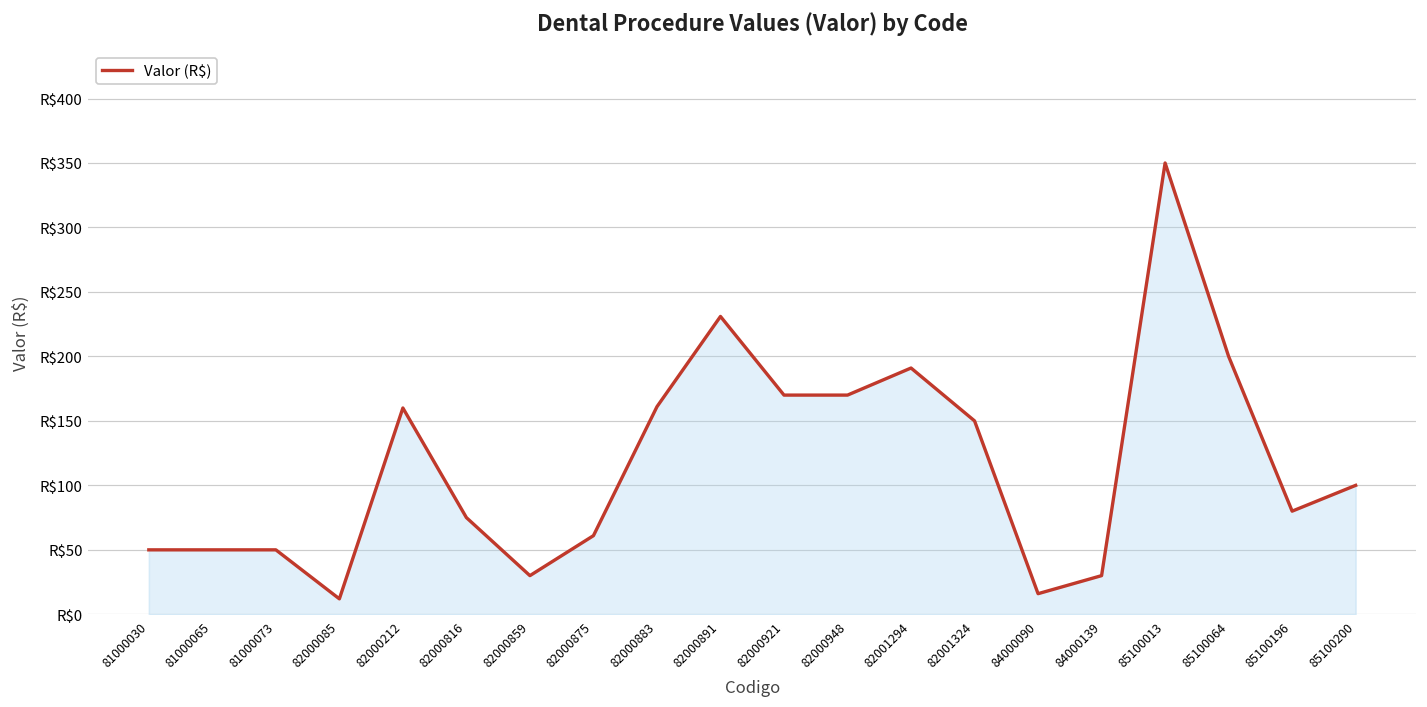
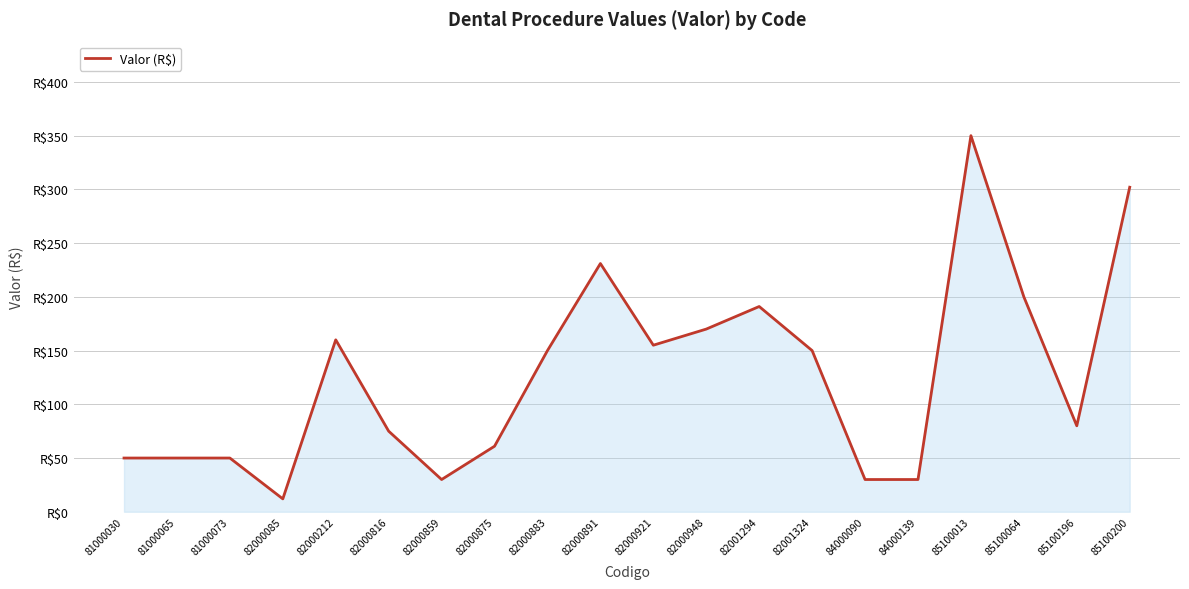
  {
    "81000030": "R$50",
    "81000065": "R$50",
    "81000073": "R$50",
    "82000085": "R$12",
    "82000212": "R$160",
    "82000816": "R$75",
    "82000859": "R$30",
    "82000875": "R$61",
-   "82000883": "R$161",
+   "82000883": "R$150",
    "82000891": "R$231",
-   "82000921": "R$170",
+   "82000921": "R$155",
    "82000948": "R$170",
    "82001294": "R$191",
    "82001324": "R$150",
-   "84000090": "R$16",
+   "84000090": "R$30",
    "84000139": "R$30",
    "85100013": "R$350",
    "85100064": "R$200",
    "85100196": "R$80",
-   "85100200": "R$100"
+   "85100200": "R$302"
  }
